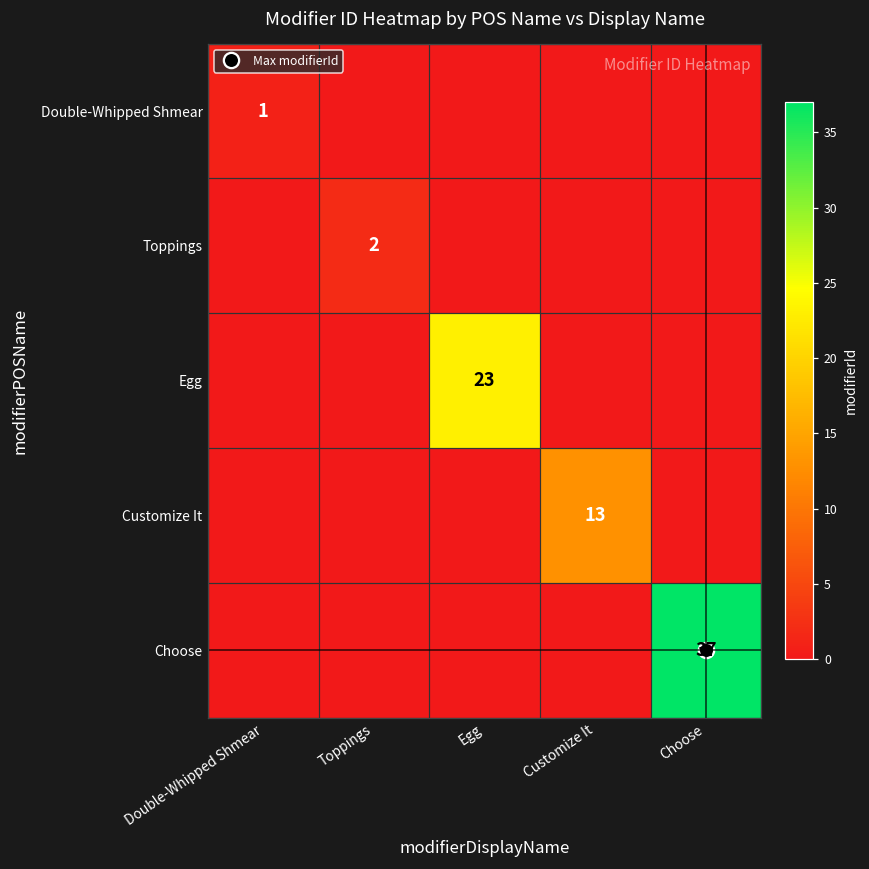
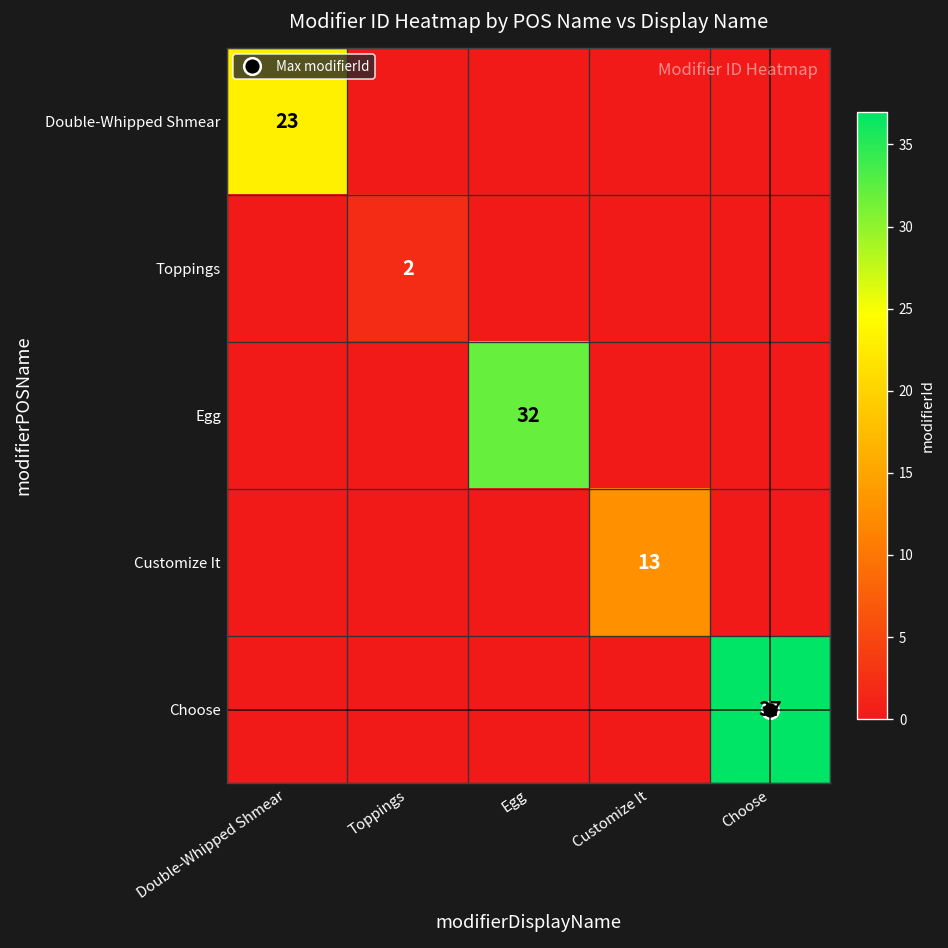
  {
    "Double-Whipped Shmear": {
-     "Double-Whipped Shmear": 1
+     "Double-Whipped Shmear": 23
    },
    "Toppings": {
      "Toppings": 2
    },
    "Egg": {
-     "Egg": 23
+     "Egg": 32
    },
    "Customize It": {
      "Customize It": 13
    }
  }
